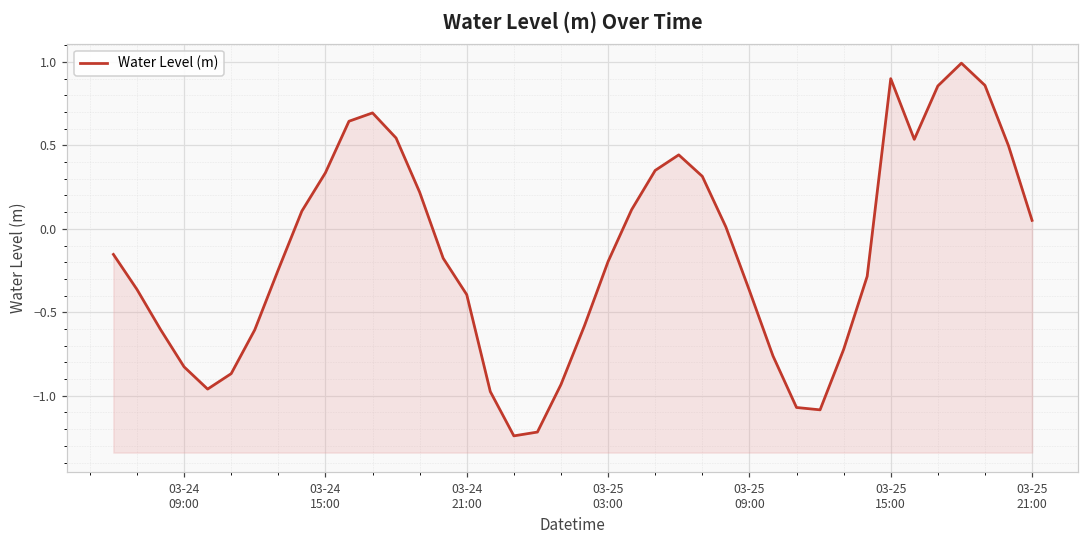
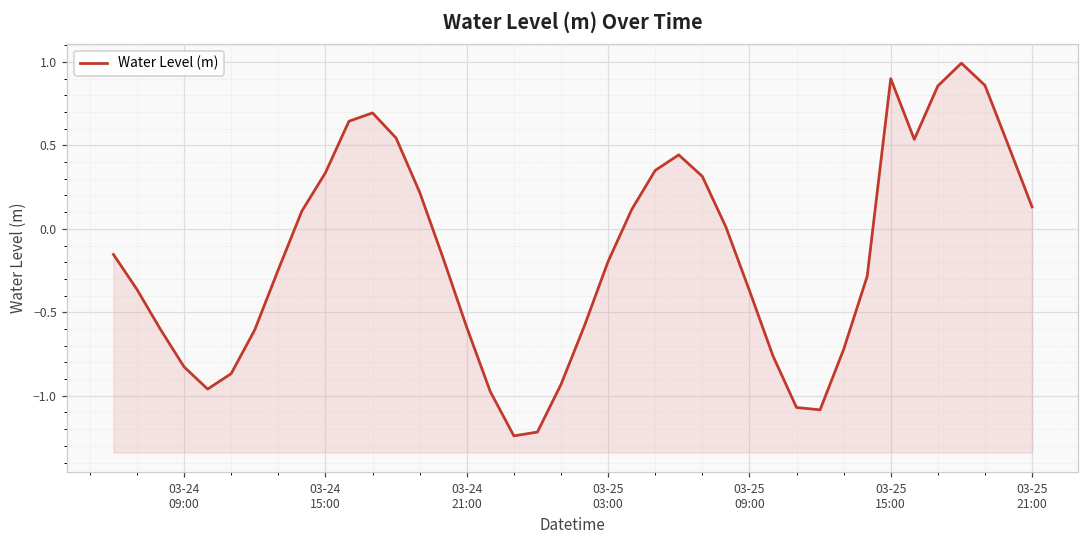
  {
    "03-24 09:00": -0.83,
    "03-24 15:00": 0.34,
-   "03-24 21:00": -0.39,
+   "03-24 21:00": -0.59,
    "03-25 03:00": -0.20,
    "03-25 09:00": -0.37,
    "03-25 15:00": 0.90,
-   "03-25 21:00": 0.05
+   "03-25 21:00": 0.13
  }
